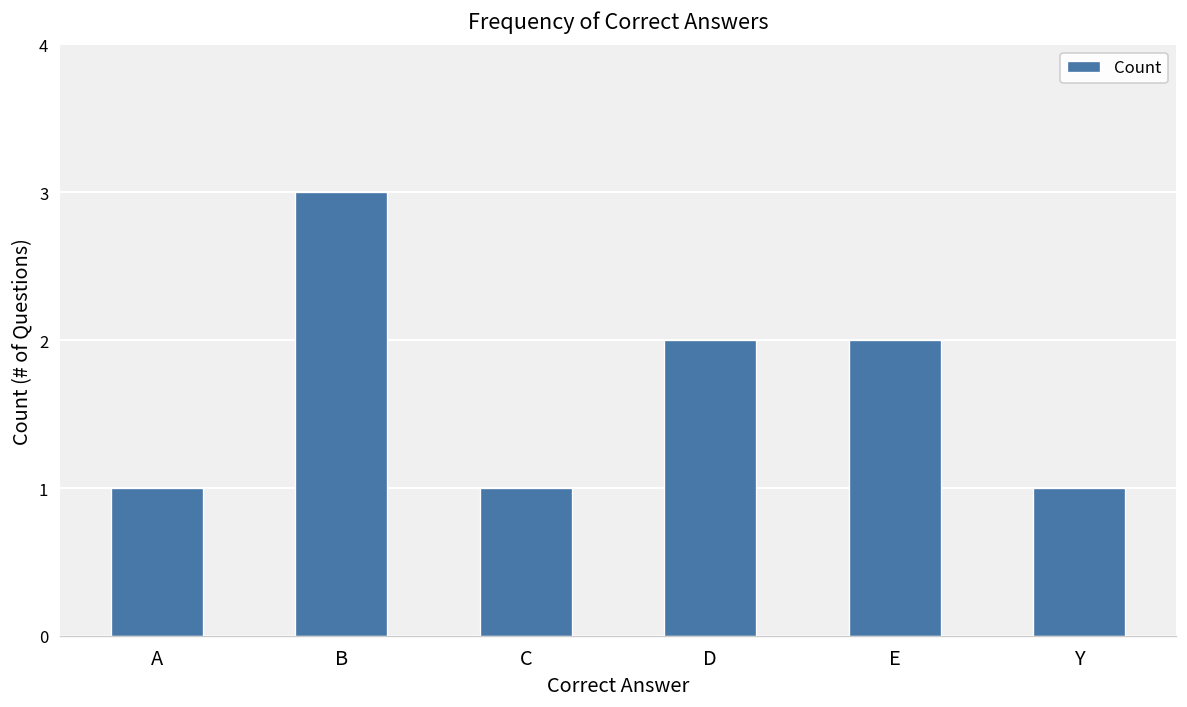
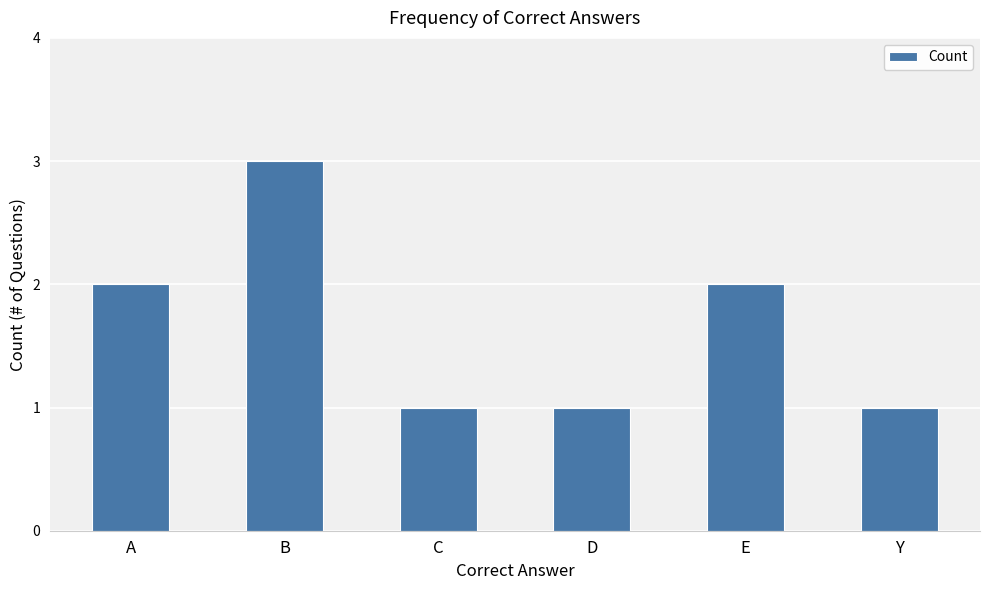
  {
-   "A": 1,
+   "A": 2,
    "B": 3,
    "C": 1,
-   "D": 2,
+   "D": 1,
    "E": 2,
    "Y": 1
  }
